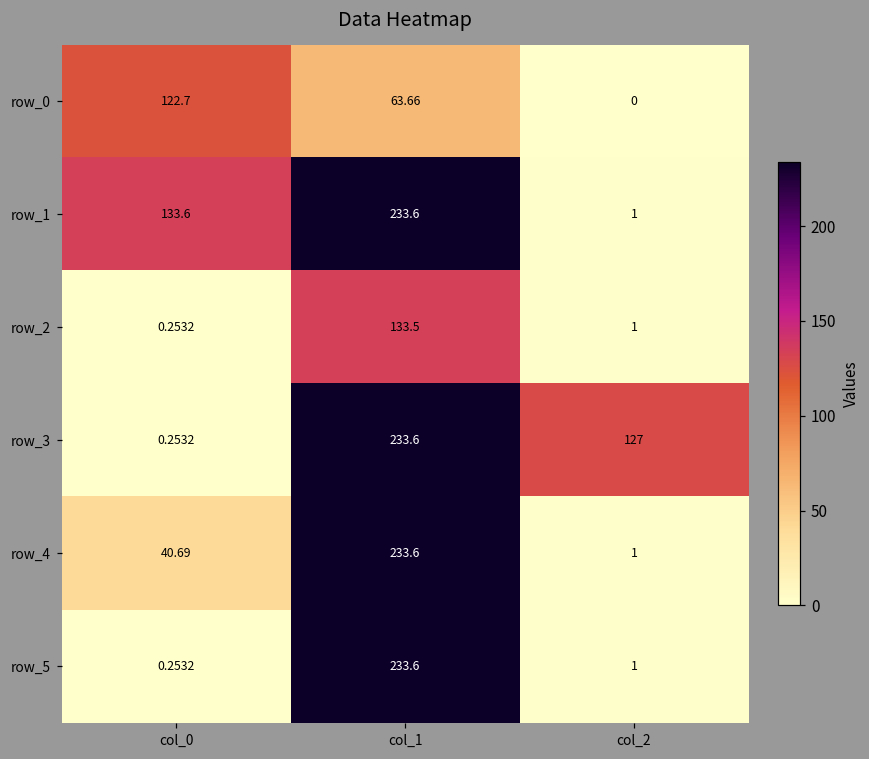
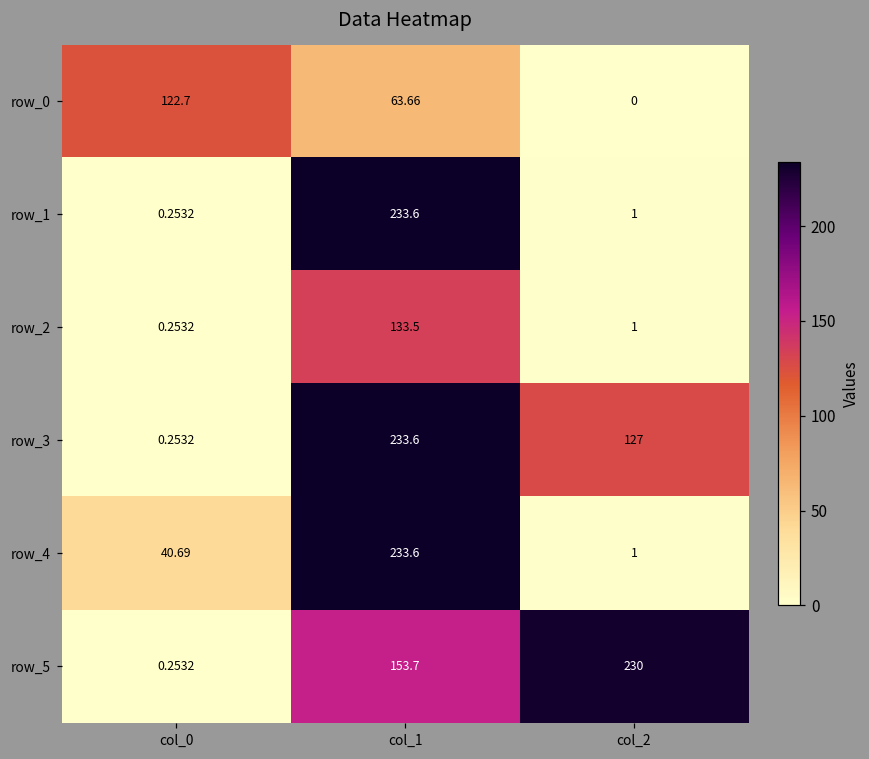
  {
    "row_0": {
      "col_0": 122.7,
      "col_1": 63.66,
      "col_2": 0
    },
    "row_1": {
-     "col_0": 133.6,
+     "col_0": 0.2532,
      "col_1": 233.6,
      "col_2": 1
    },
    "row_2": {
      "col_0": 0.2532,
      "col_1": 133.5,
      "col_2": 1
    },
    "row_3": {
      "col_0": 0.2532,
      "col_1": 233.6,
      "col_2": 127
    },
    "row_4": {
      "col_0": 40.69,
      "col_1": 233.6,
      "col_2": 1
    },
    "row_5": {
      "col_0": 0.2532,
-     "col_1": 233.6,
-     "col_2": 1
+     "col_1": 153.7,
+     "col_2": 230
    }
  }
